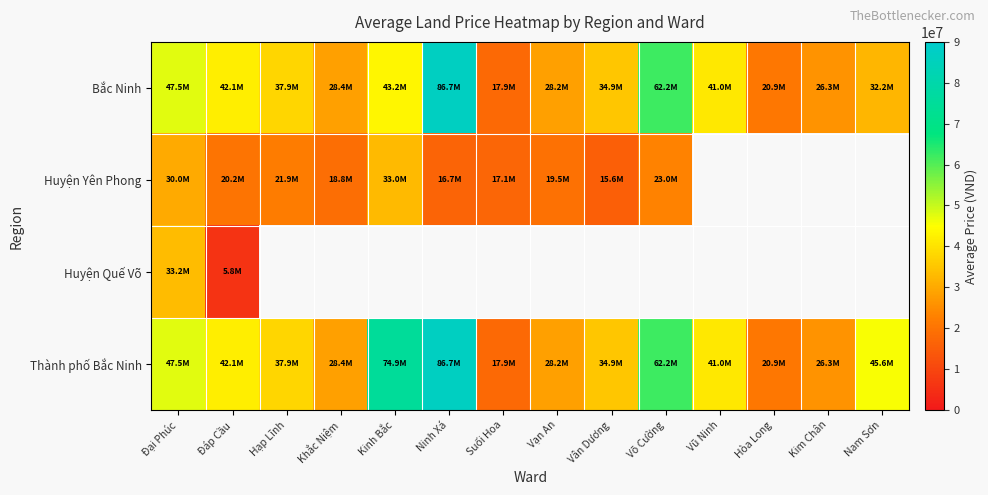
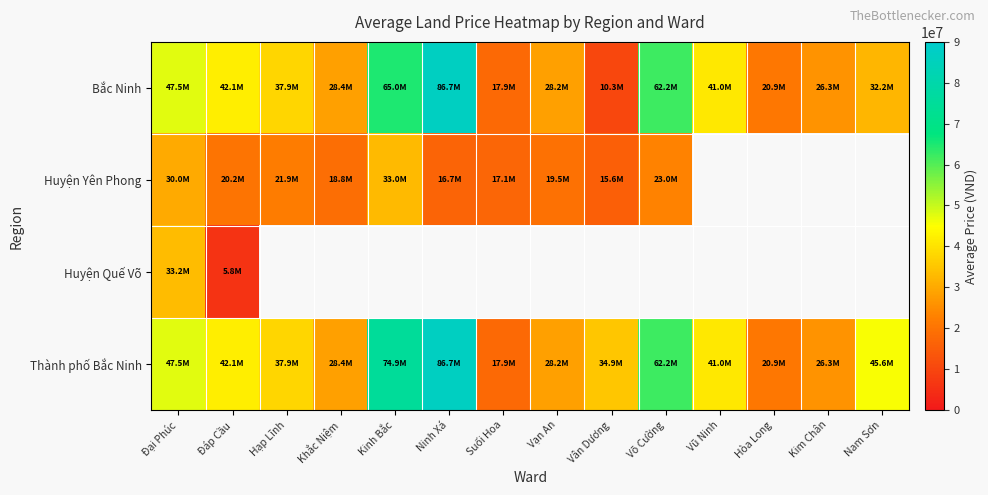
  {
    "Bắc Ninh": {
      "Đại Phúc": "47.5M",
      "Đáp Cầu": "42.1M",
      "Hạp Lĩnh": "37.9M",
      "Khắc Niệm": "28.4M",
-     "Kinh Bắc": "43.2M",
+     "Kinh Bắc": "65.0M",
      "Ninh Xá": "86.7M",
      "Suối Hoa": "17.9M",
      "Vạn An": "28.2M",
-     "Vân Dương": "34.9M",
+     "Vân Dương": "10.3M",
      "Võ Cường": "62.2M",
      "Vũ Ninh": "41.0M",
      "Hòa Long": "20.9M",
      "Kim Chân": "26.3M",
      "Nam Sơn": "32.2M"
    },
    "Huyện Yên Phong": {
      "Đại Phúc": "30.0M",
      "Đáp Cầu": "20.2M",
      "Hạp Lĩnh": "21.9M",
      "Khắc Niệm": "18.8M",
      "Kinh Bắc": "33.0M",
      "Ninh Xá": "16.7M",
      "Suối Hoa": "17.1M",
      "Vạn An": "19.5M",
      "Vân Dương": "15.6M",
      "Võ Cường": "23.0M"
    },
    "Huyện Quế Võ": {
      "Đại Phúc": "33.2M",
      "Đáp Cầu": "5.8M"
    },
    "Thành phố Bắc Ninh": {
      "Đại Phúc": "47.5M",
      "Đáp Cầu": "42.1M",
      "Hạp Lĩnh": "37.9M",
      "Khắc Niệm": "28.4M",
      "Kinh Bắc": "74.9M",
      "Ninh Xá": "86.7M",
      "Suối Hoa": "17.9M",
      "Vạn An": "28.2M",
      "Vân Dương": "34.9M",
      "Võ Cường": "62.2M",
      "Vũ Ninh": "41.0M",
      "Hòa Long": "20.9M",
      "Kim Chân": "26.3M",
      "Nam Sơn": "45.6M"
    }
  }
